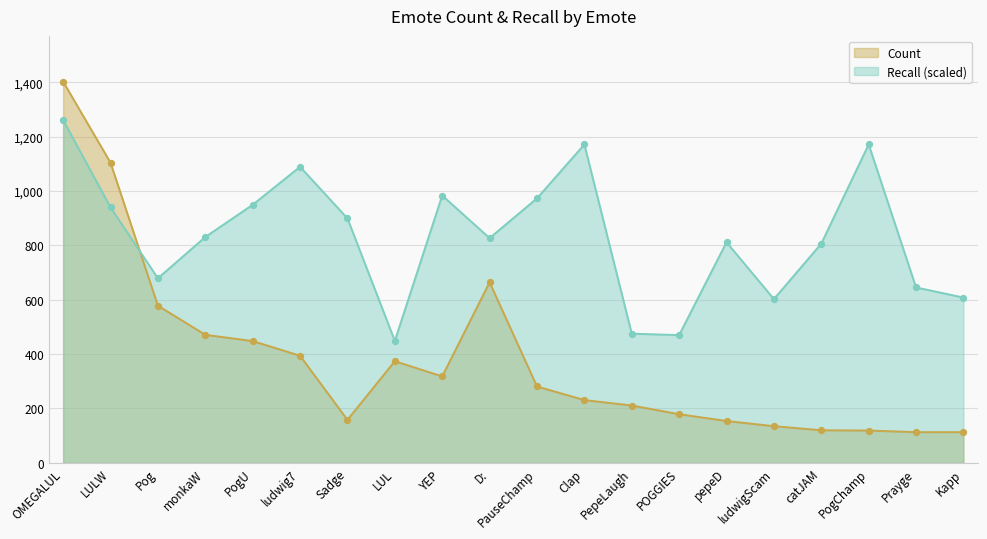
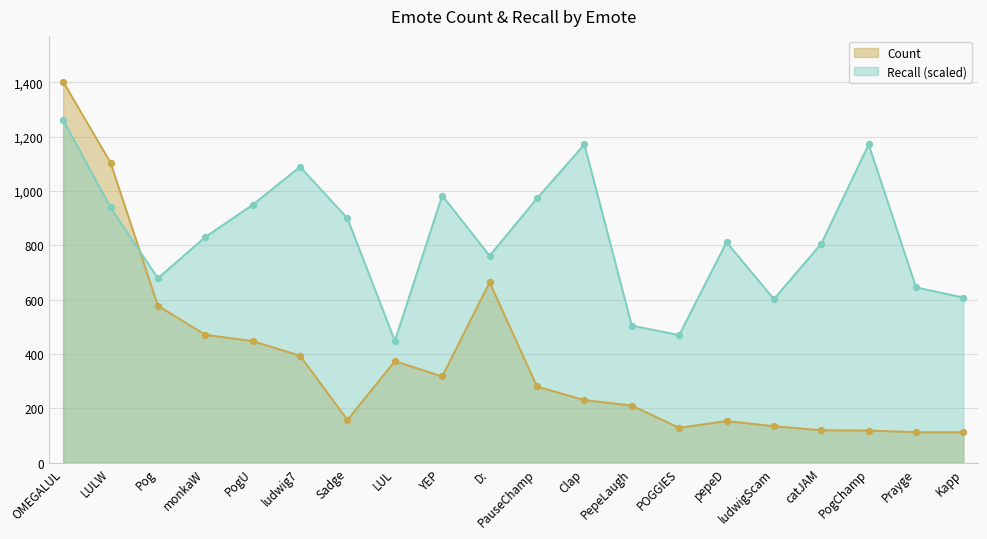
  {
    "Count": {
      "OMEGALUL": "1,400",
      "LULW": "1,100",
      "Pog": "580",
      "monkaW": "470",
      "PogU": "450",
      "ludwig7": "390",
      "Sadge": "160",
      "LUL": "370",
      "YEP": "320",
      "D:": "660",
      "PauseChamp": "280",
      "Clap": "230",
      "PepeLaugh": "210",
-     "POGGIES": "180",
+     "POGGIES": "130",
      "pepeD": "150",
      "ludwigScam": "140",
      "catJAM": "120",
      "PogChamp": "120",
      "Prayge": "110",
      "Kapp": "110"
    },
    "Recall (scaled)": {
      "OMEGALUL": "1,260",
      "LULW": "940",
      "Pog": "680",
      "monkaW": "830",
      "PogU": "950",
      "ludwig7": "1,090",
      "Sadge": "900",
      "LUL": "450",
      "YEP": "980",
-     "D:": "830",
+     "D:": "760",
      "PauseChamp": "970",
      "Clap": "1,170",
-     "PepeLaugh": "480",
+     "PepeLaugh": "510",
      "POGGIES": "470",
      "pepeD": "810",
      "ludwigScam": "600",
      "catJAM": "810",
      "PogChamp": "1,170",
      "Prayge": "650",
      "Kapp": "610"
    }
  }
